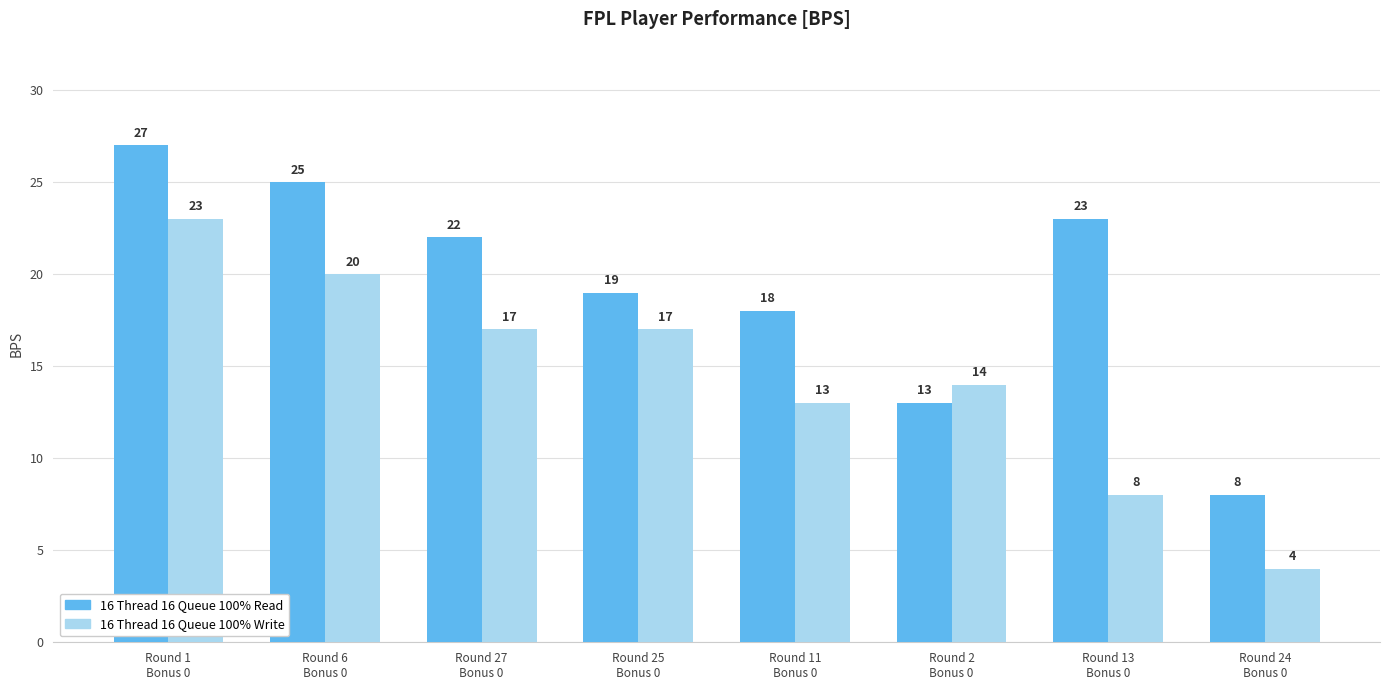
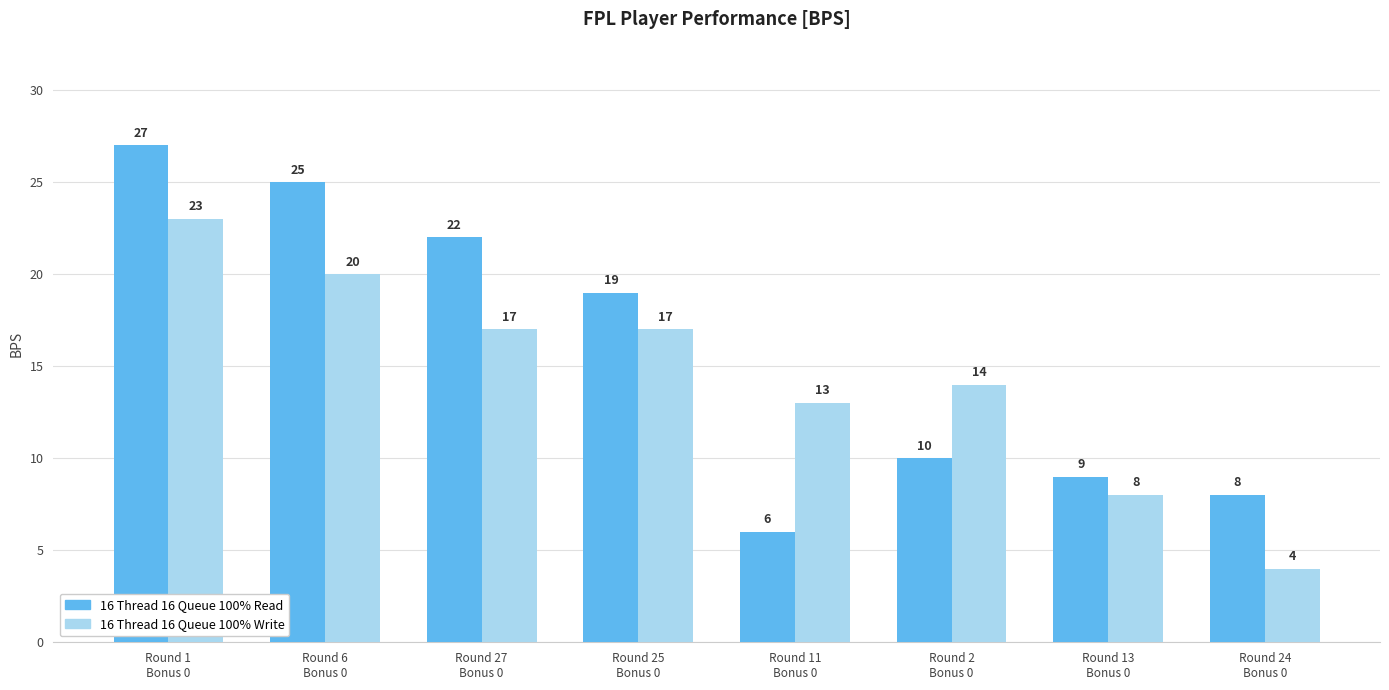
  {
    "16 Thread 16 Queue 100% Read": {
      "Round 1 Bonus 0": 27,
      "Round 6 Bonus 0": 25,
      "Round 27 Bonus 0": 22,
      "Round 25 Bonus 0": 19,
-     "Round 11 Bonus 0": 18,
-     "Round 2 Bonus 0": 13,
-     "Round 13 Bonus 0": 23,
+     "Round 11 Bonus 0": 6,
+     "Round 2 Bonus 0": 10,
+     "Round 13 Bonus 0": 9,
      "Round 24 Bonus 0": 8
    },
    "16 Thread 16 Queue 100% Write": {
      "Round 1 Bonus 0": 23,
      "Round 6 Bonus 0": 20,
      "Round 27 Bonus 0": 17,
      "Round 25 Bonus 0": 17,
      "Round 11 Bonus 0": 13,
      "Round 2 Bonus 0": 14,
      "Round 13 Bonus 0": 8,
      "Round 24 Bonus 0": 4
    }
  }
